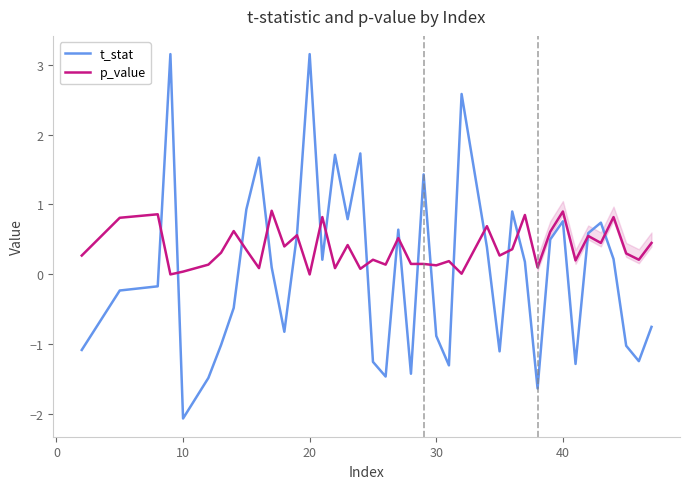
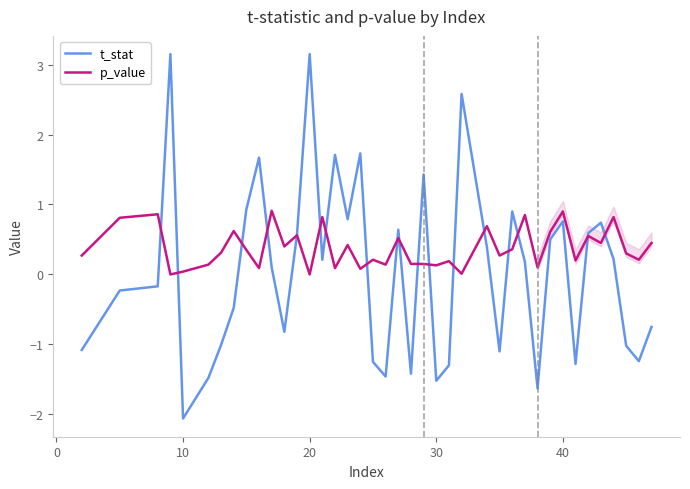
  {
    "t_stat": {
      "10": -2.1,
      "20": 3.2,
-     "30": -0.9,
+     "30": -1.5,
      "40": 0.8
    }
  }
